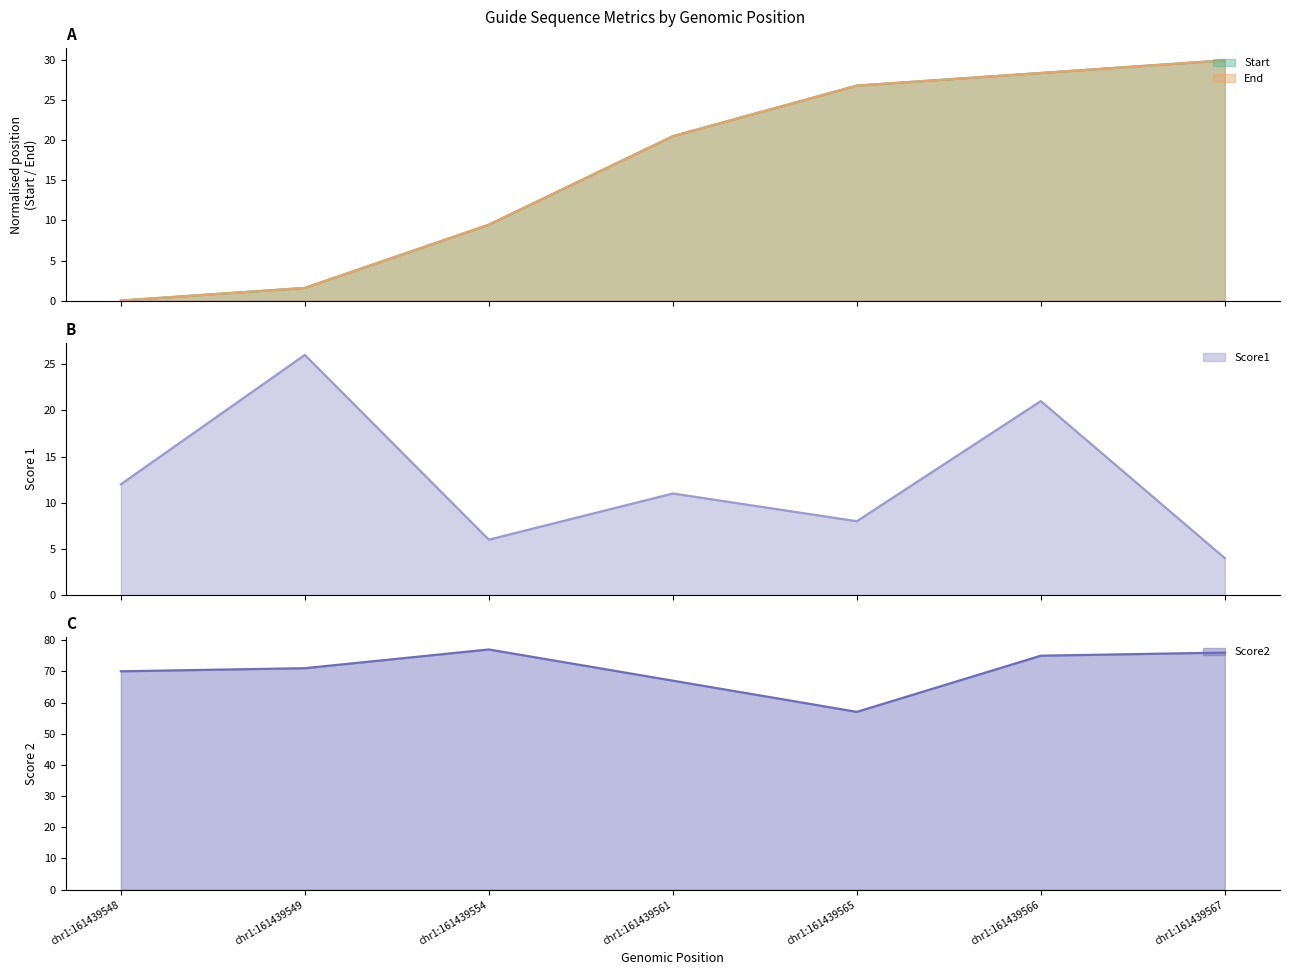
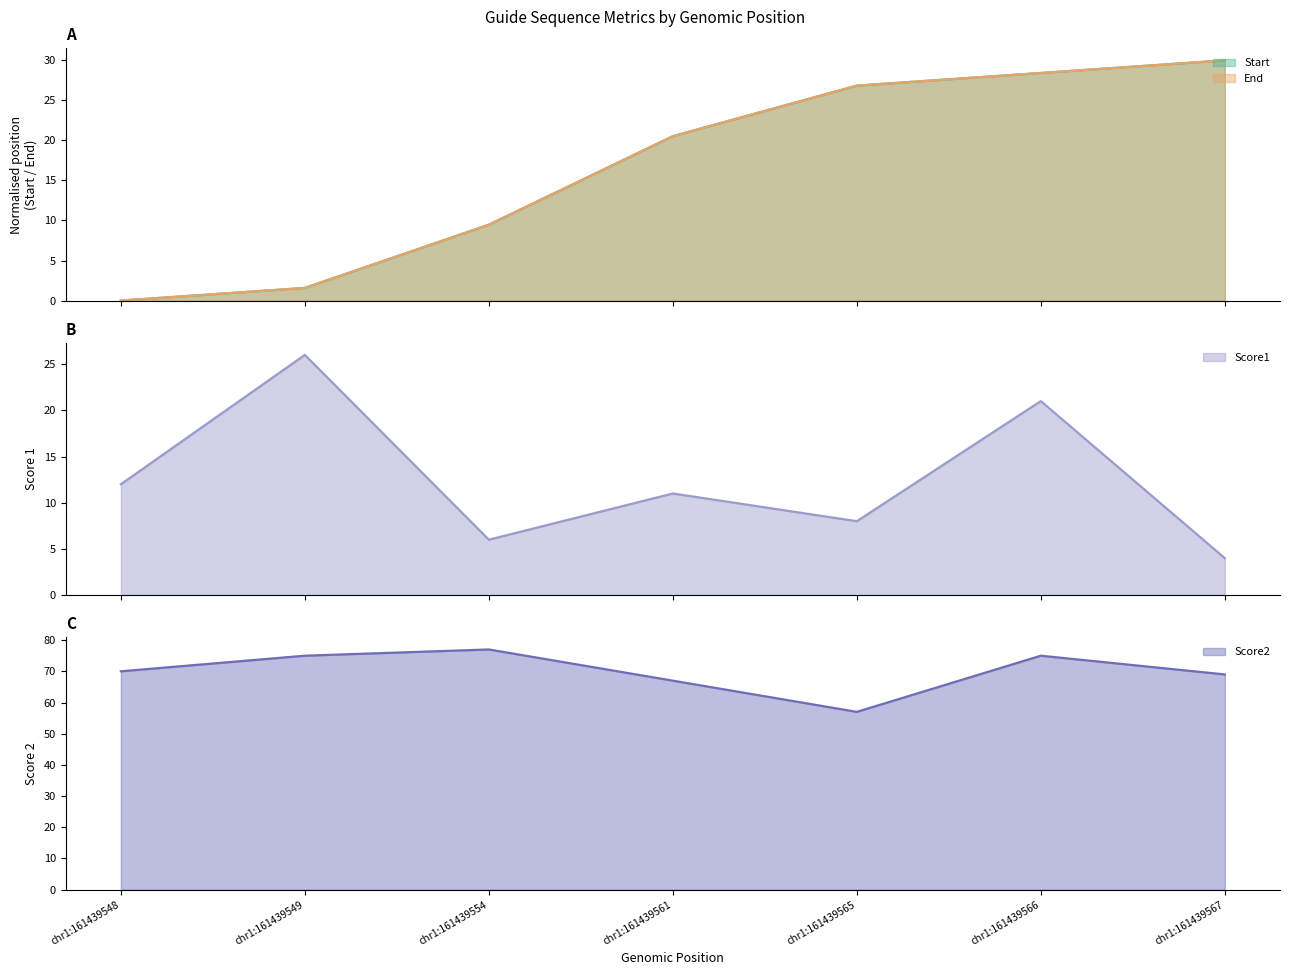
  {
    "C": {
      "chr1:161439548": 70,
-     "chr1:161439549": 71,
+     "chr1:161439549": 75,
      "chr1:161439554": 77,
      "chr1:161439561": 67,
      "chr1:161439565": 57,
      "chr1:161439566": 75,
-     "chr1:161439567": 76
+     "chr1:161439567": 69
    }
  }
